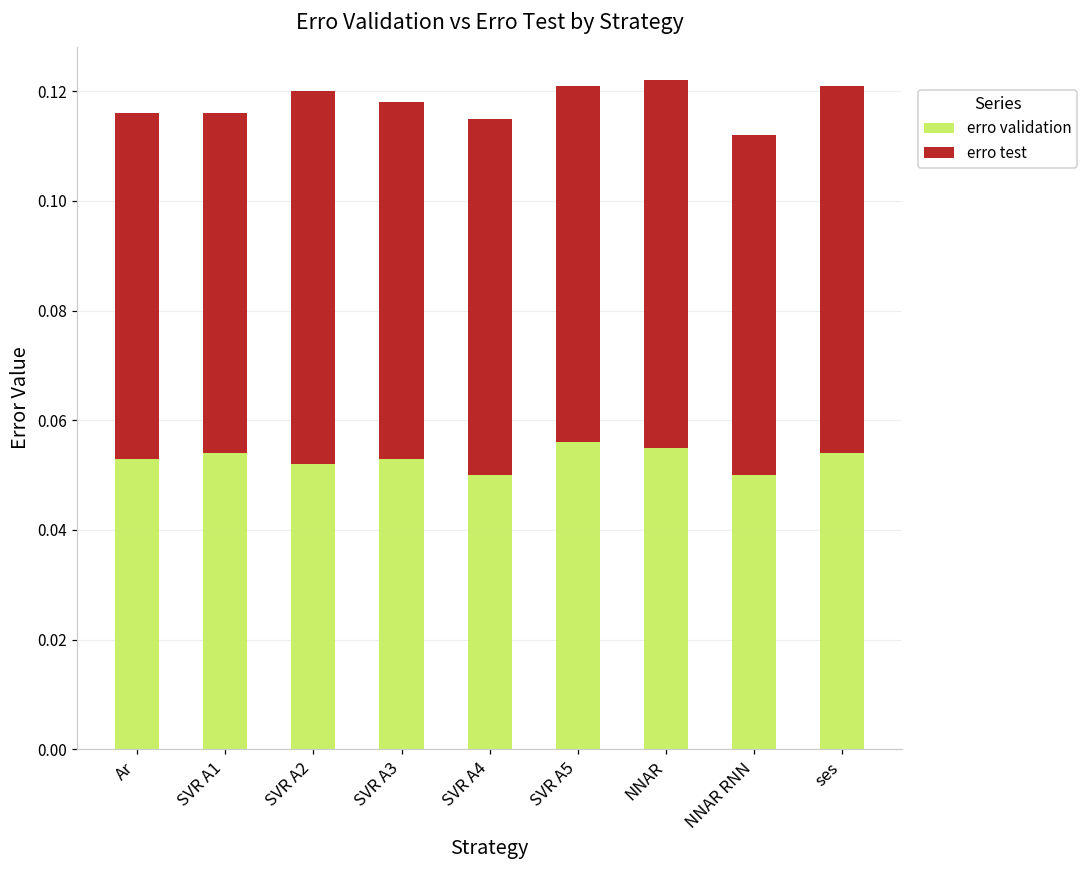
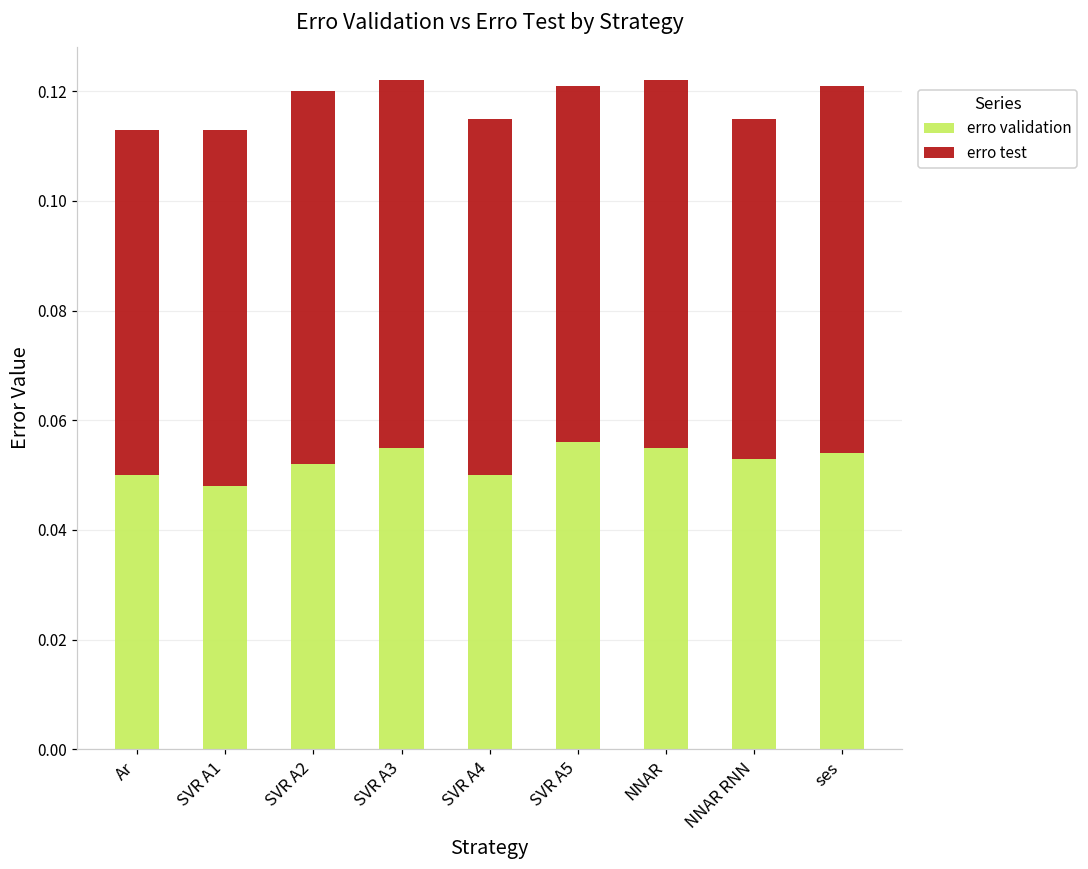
  {
    "erro validation": {
-     "Ar": 0.053,
-     "SVR A1": 0.054,
+     "Ar": 0.050,
+     "SVR A1": 0.048,
      "SVR A2": 0.052,
-     "SVR A3": 0.053,
+     "SVR A3": 0.055,
      "SVR A4": 0.050,
      "SVR A5": 0.056,
      "NNAR": 0.055,
-     "NNAR RNN": 0.050,
+     "NNAR RNN": 0.053,
      "ses": 0.054
    },
    "erro test": {
      "Ar": 0.063,
-     "SVR A1": 0.062,
+     "SVR A1": 0.065,
      "SVR A2": 0.068,
-     "SVR A3": 0.065,
+     "SVR A3": 0.067,
      "SVR A4": 0.065,
      "SVR A5": 0.065,
      "NNAR": 0.067,
      "NNAR RNN": 0.062,
      "ses": 0.067
    }
  }
